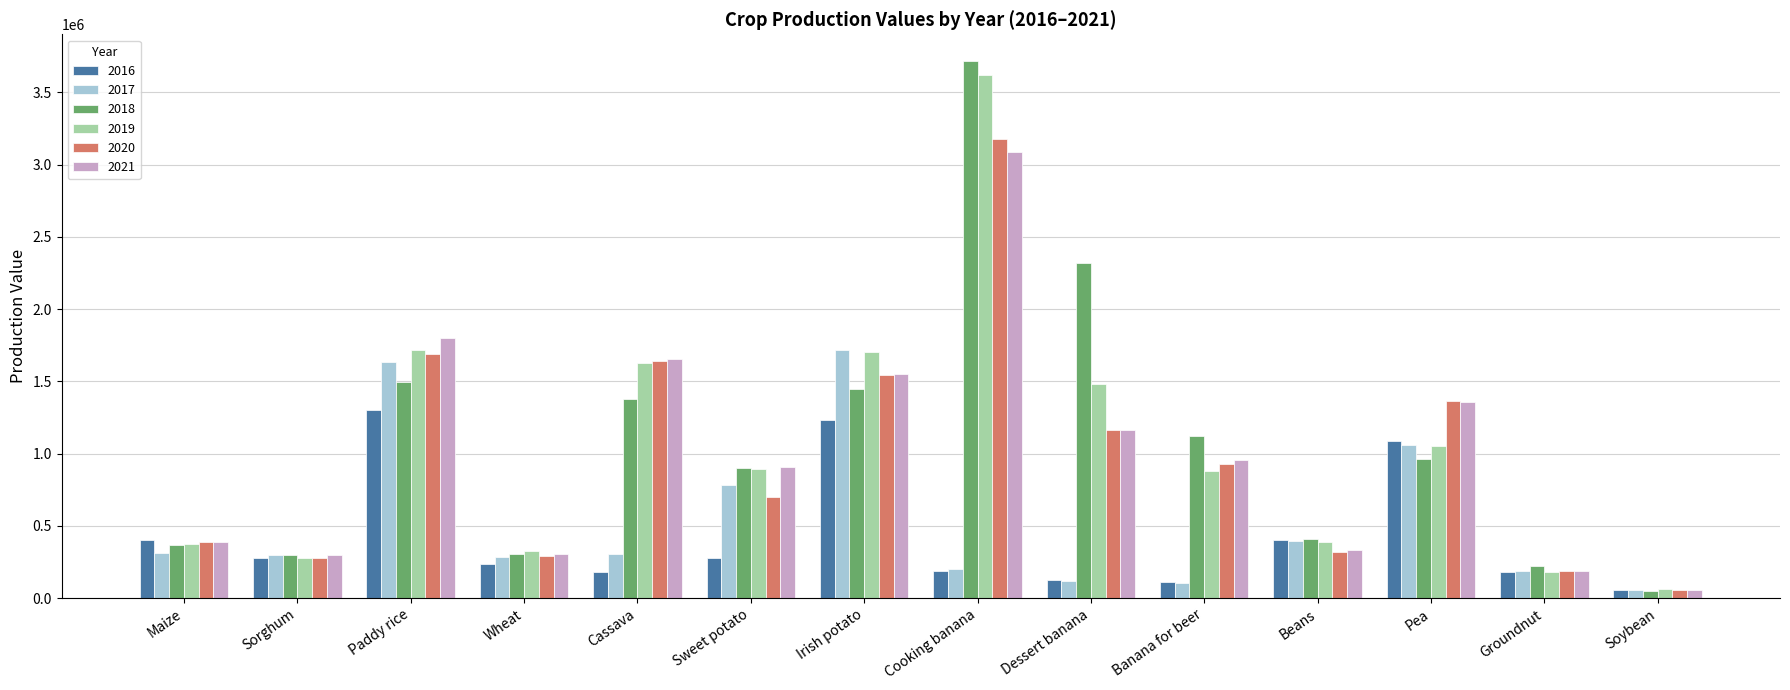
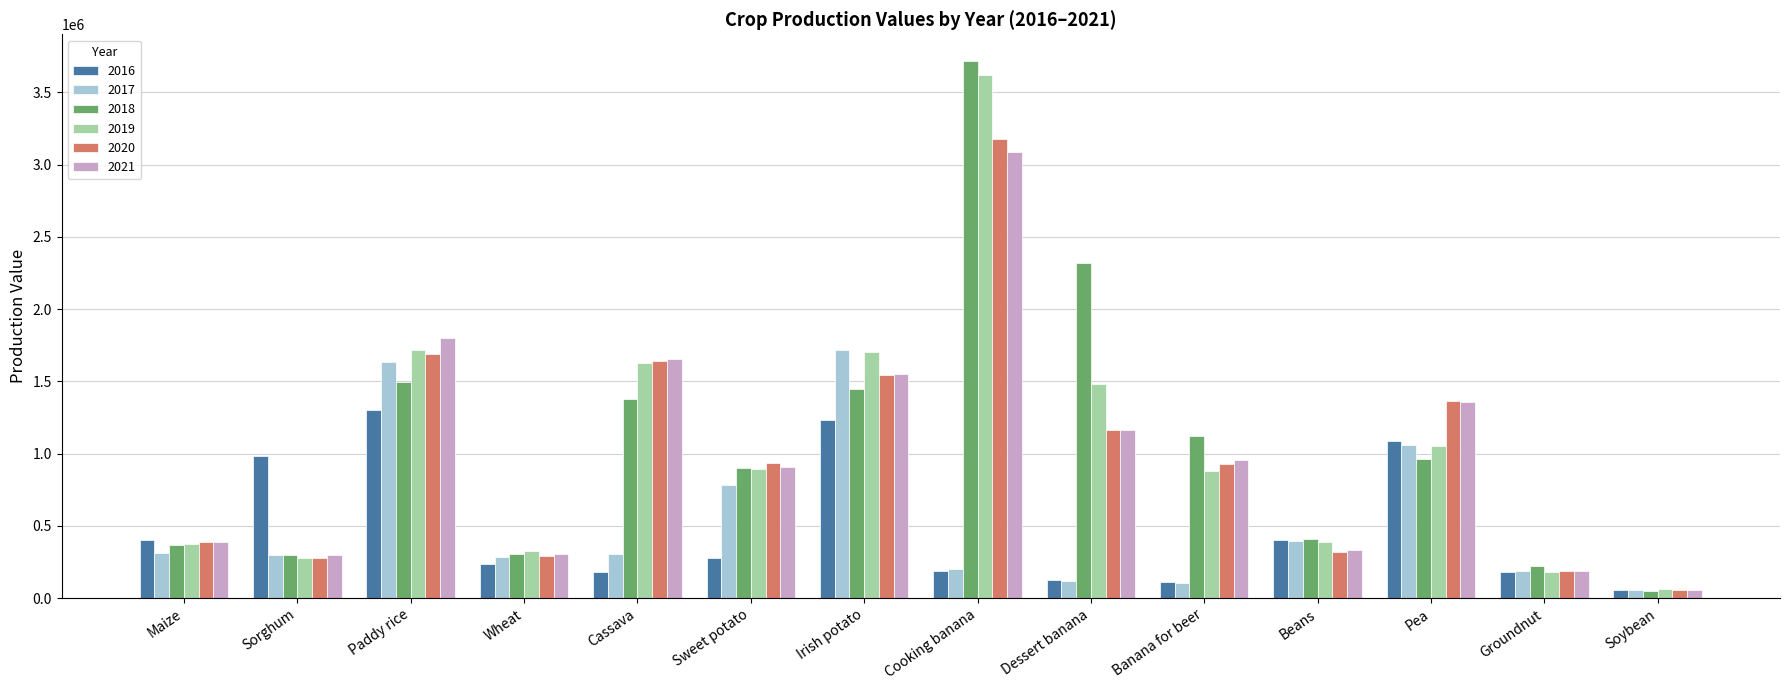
  {
    "2016": {
      "Maize": 400000,
-     "Sorghum": 270000,
+     "Sorghum": 980000,
      "Paddy rice": 1300000,
      "Wheat": 240000,
      "Cassava": 180000,
      "Sweet potato": 270000,
      "Irish potato": 1230000,
      "Cooking banana": 190000,
      "Dessert banana": 120000,
      "Banana for beer": 110000,
      "Beans": 400000,
      "Pea": 1090000,
      "Groundnut": 180000,
      "Soybean": 60000
    },
    "2018": {
      "Maize": 370000,
      "Sorghum": 300000,
      "Paddy rice": 1490000,
      "Wheat": 310000,
      "Cassava": 1380000,
      "Sweet potato": 900000,
      "Irish potato": 1440000,
      "Cooking banana": 3720000,
      "Dessert banana": 2320000,
      "Banana for beer": 1120000,
      "Beans": 410000,
      "Pea": 960000,
      "Groundnut": 220000,
      "Soybean": 50000
    },
    "2020": {
      "Maize": 390000,
      "Sorghum": 280000,
      "Paddy rice": 1690000,
      "Wheat": 290000,
      "Cassava": 1640000,
-     "Sweet potato": 700000,
+     "Sweet potato": 930000,
      "Irish potato": 1540000,
      "Cooking banana": 3180000,
      "Dessert banana": 1160000,
      "Banana for beer": 930000,
      "Beans": 320000,
      "Pea": 1370000,
      "Groundnut": 190000,
      "Soybean": 60000
    }
  }
